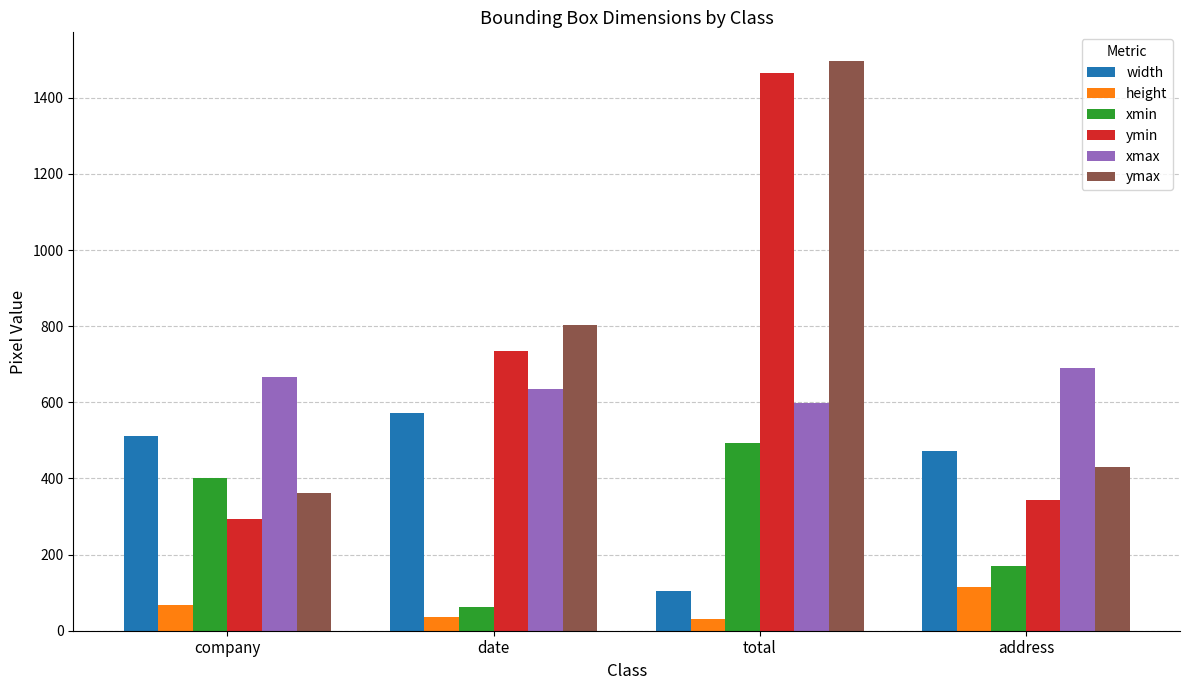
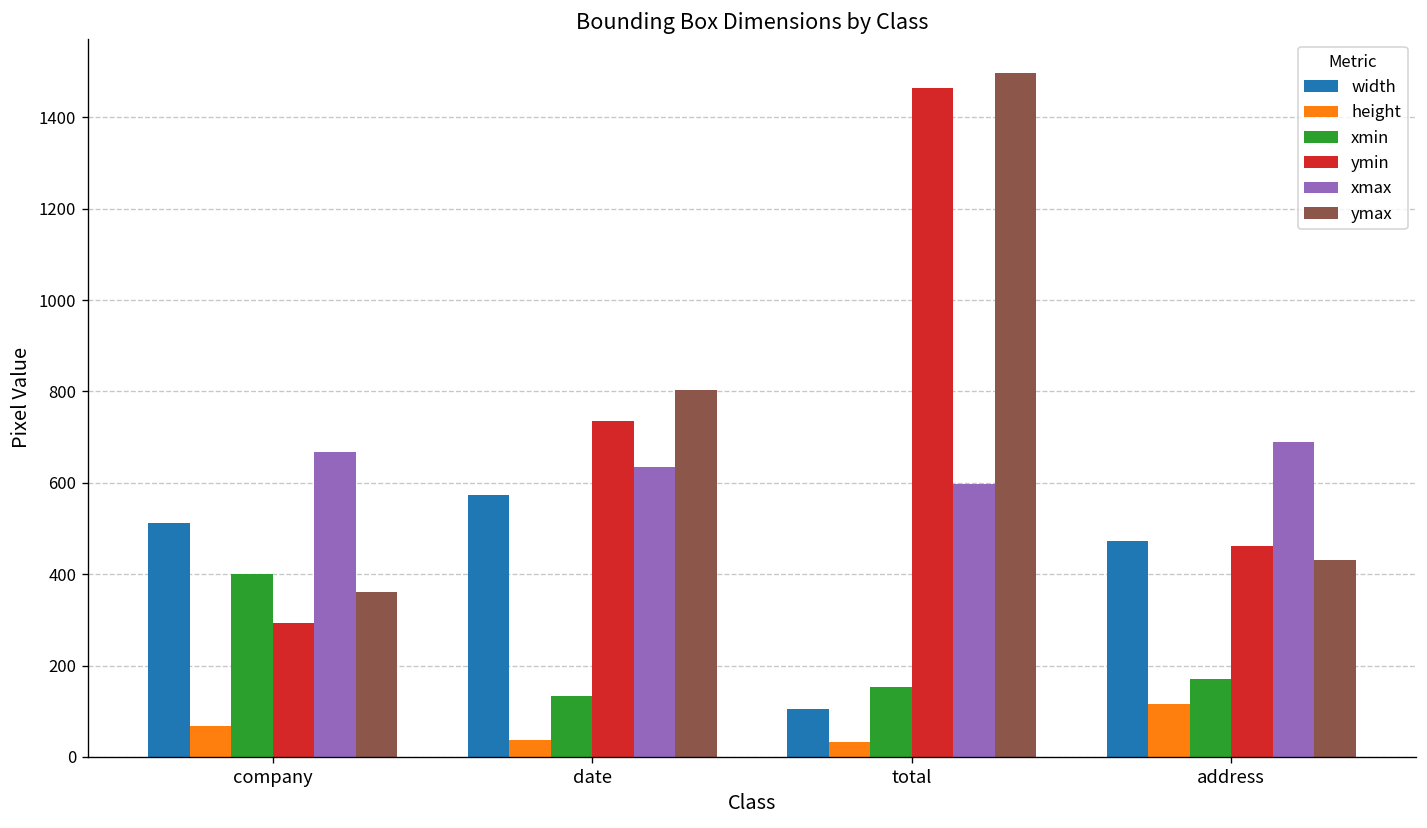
  {
    "width": {
      "company": 510,
      "date": 570,
      "total": 110,
      "address": 470
    },
    "height": {
      "company": 70,
      "date": 40,
      "total": 30,
      "address": 120
    },
    "xmin": {
      "company": 400,
-     "date": 60,
-     "total": 490,
+     "date": 130,
+     "total": 150,
      "address": 170
    },
    "ymin": {
      "company": 290,
      "date": 740,
      "total": 1470,
-     "address": 340
+     "address": 460
    },
    "xmax": {
      "company": 670,
      "date": 640,
      "total": 600,
      "address": 690
    },
    "ymax": {
      "company": 360,
      "date": 800,
      "total": 1500,
      "address": 430
    }
  }
